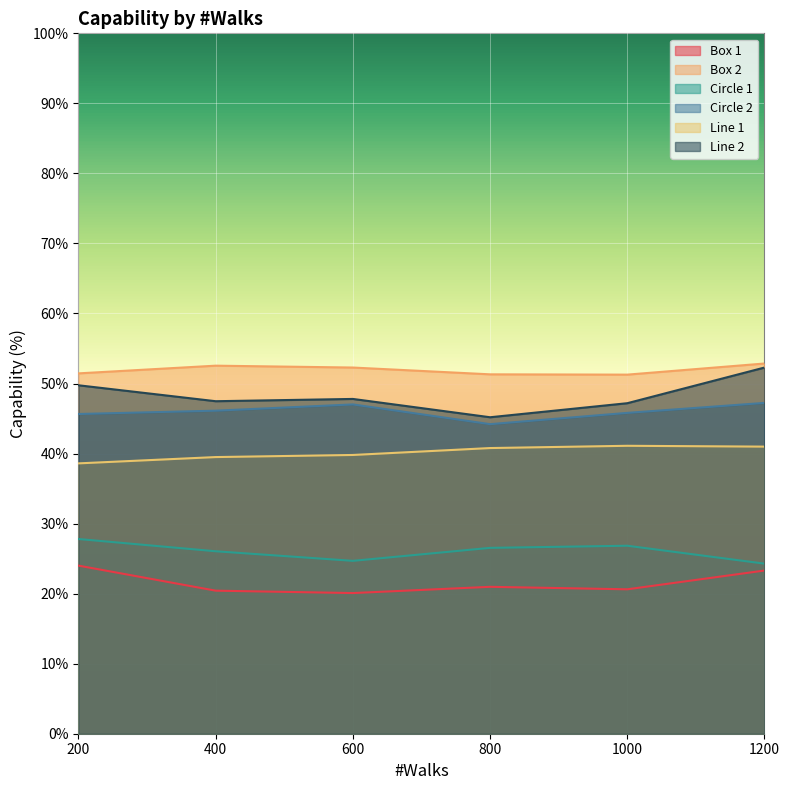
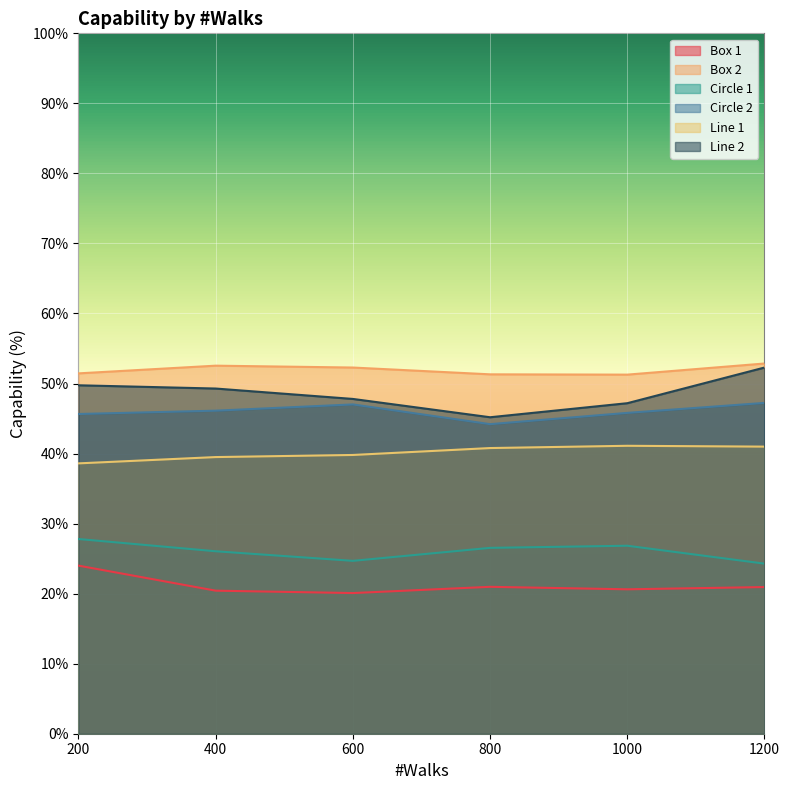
  {
    "Box 1": {
      "200": "24%",
      "400": "20%",
      "600": "20%",
      "800": "21%",
      "1000": "21%",
-     "1200": "23%"
+     "1200": "21%"
    },
    "Line 2": {
      "200": "50%",
-     "400": "47%",
+     "400": "49%",
      "600": "48%",
      "800": "45%",
      "1000": "47%",
      "1200": "52%"
    }
  }
